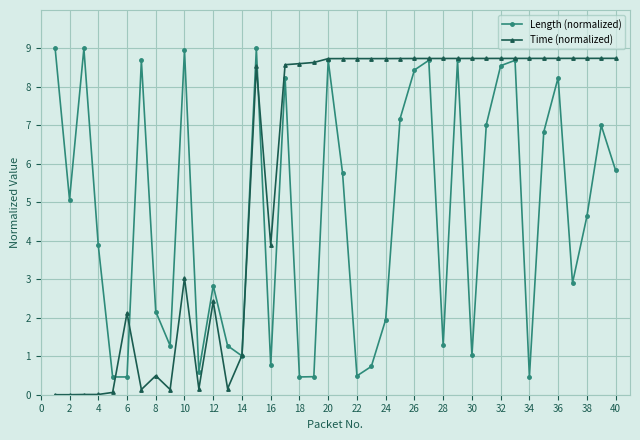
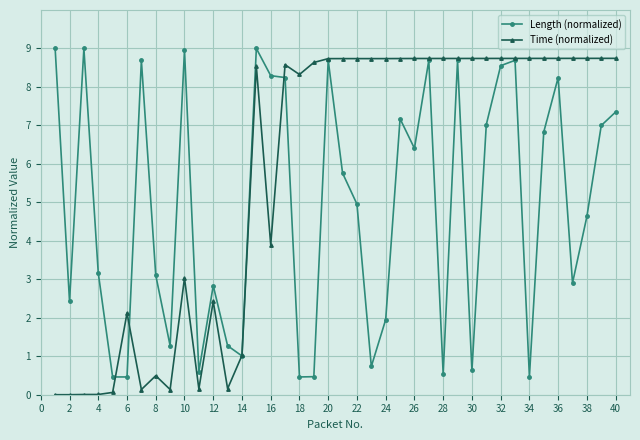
  {
    "Length (normalized)": {
-     "2": 5.1,
-     "4": 3.9,
+     "2": 2.4,
+     "4": 3.2,
      "6": 0.5,
-     "8": 2.2,
+     "8": 3.1,
      "10": 9.0,
      "12": 2.8,
-     "16": 0.8,
+     "16": 8.3,
      "18": 0.5,
-     "22": 0.5,
+     "22": 5.0,
      "24": 2.0,
-     "26": 8.4,
-     "28": 1.3,
-     "30": 1.0,
+     "26": 6.4,
+     "28": 0.5,
+     "30": 0.6,
      "32": 8.6,
      "34": 0.5,
      "36": 8.2,
      "38": 4.6,
-     "40": 5.8
+     "40": 7.3
    },
    "Time (normalized)": {
      "2": 0.0,
      "4": 0.0,
      "6": 2.1,
      "8": 0.5,
      "10": 3.0,
      "12": 2.4,
      "16": 3.9,
-     "18": 8.6,
+     "18": 8.3,
      "22": 8.7,
      "24": 8.7,
      "26": 8.7,
      "28": 8.7,
      "30": 8.7,
      "32": 8.7,
      "34": 8.7,
      "36": 8.7,
      "38": 8.7,
      "40": 8.7
    }
  }
